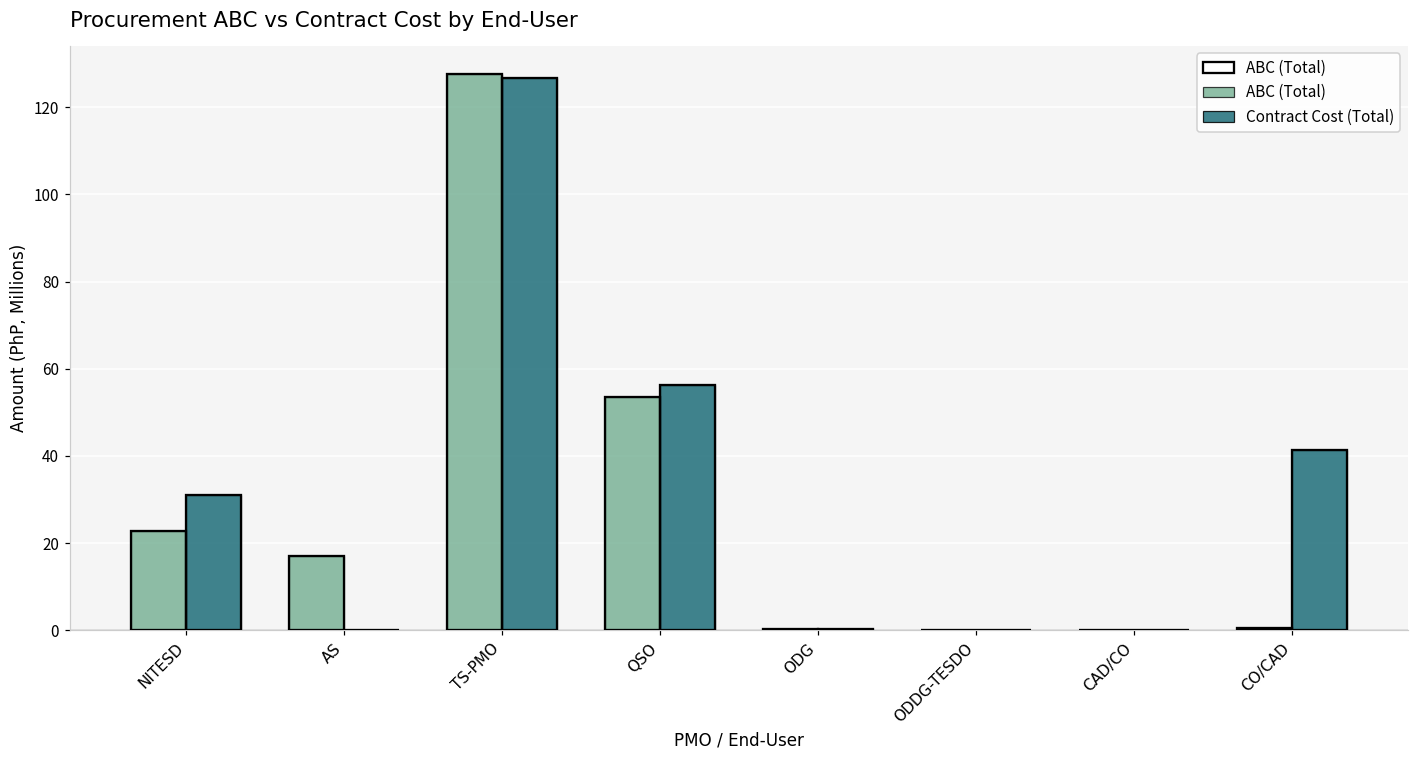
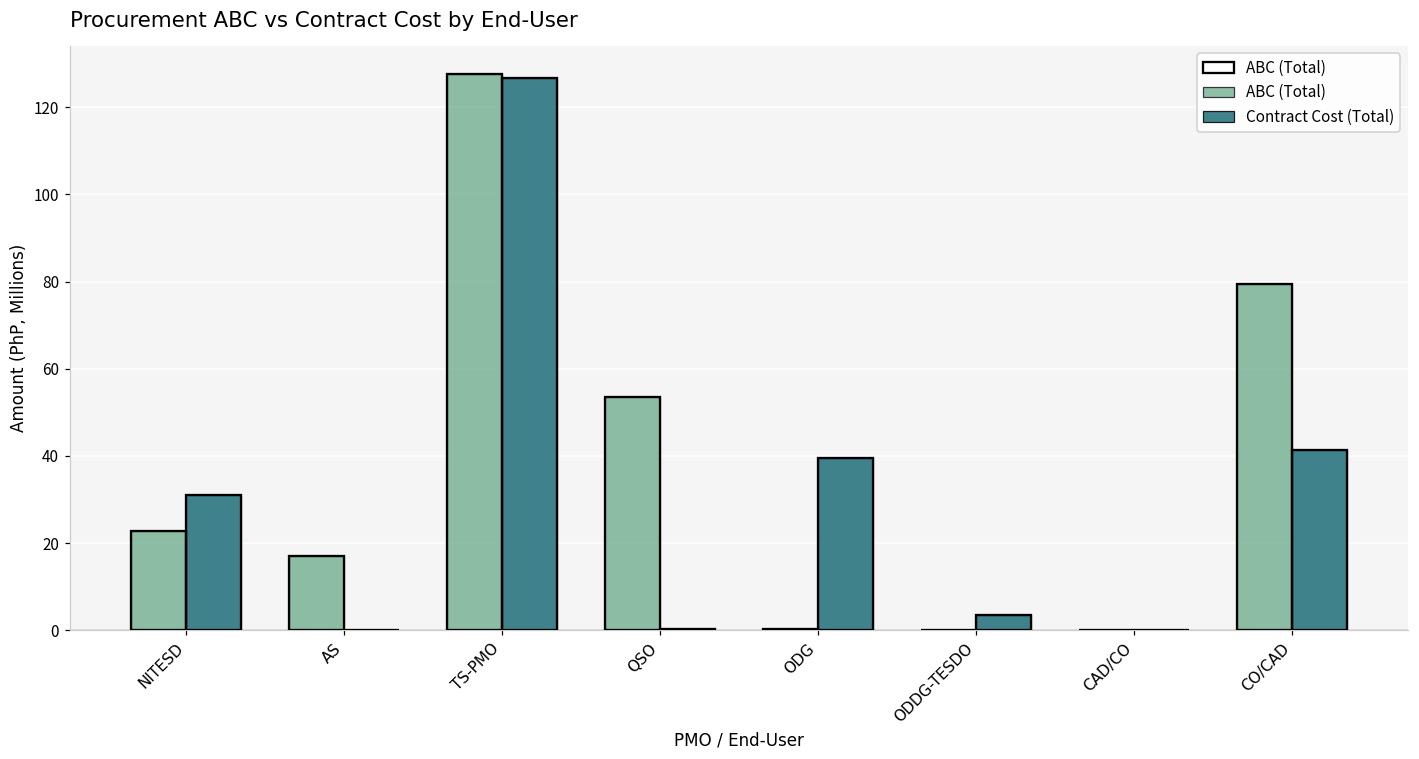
  {
    "ABC (Total)": {
      "NITESD": 23,
      "AS": 17,
      "TS-PMO": 128,
      "QSO": 54,
-     "CO/CAD": 0
+     "CO/CAD": 79
    },
    "Contract Cost (Total)": {
      "NITESD": 31,
      "AS": 0,
      "TS-PMO": 127,
-     "QSO": 56,
-     "ODG": 0,
-     "ODDG-TESDO": 0,
+     "QSO": 0,
+     "ODG": 40,
+     "ODDG-TESDO": 3,
      "CO/CAD": 41
    }
  }
